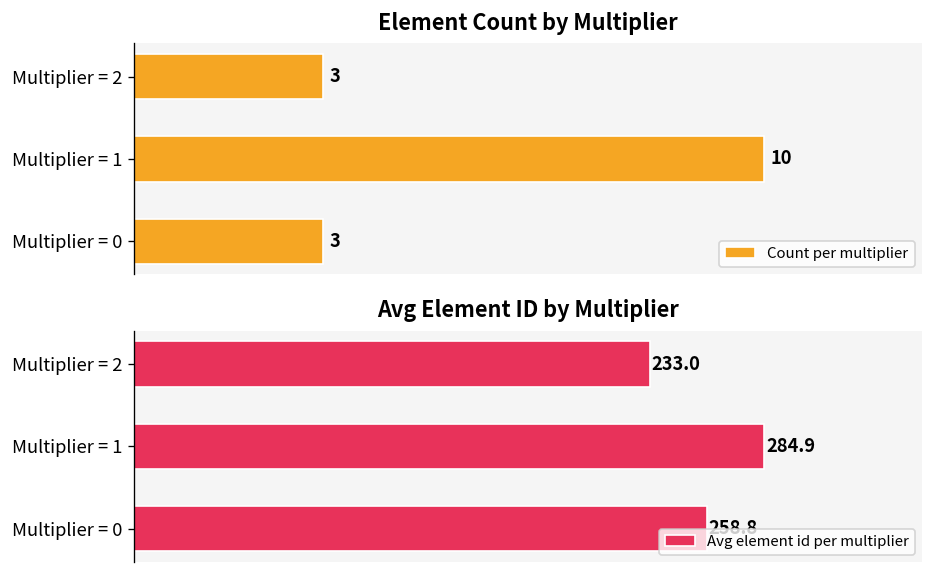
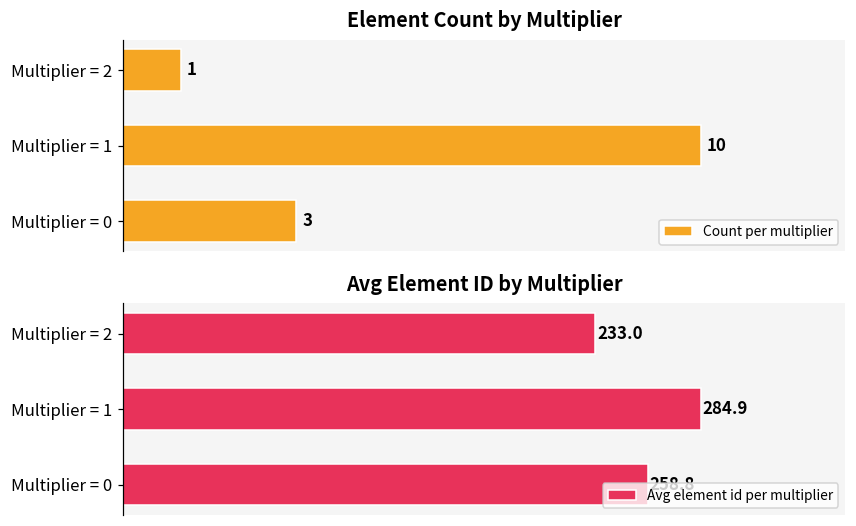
  {
    "Element Count by Multiplier": {
-     "Multiplier = 2": 3,
+     "Multiplier = 2": 1,
      "Multiplier = 1": 10,
      "Multiplier = 0": 3
    },
    "Avg Element ID by Multiplier": {
      "Multiplier = 2": 233.0,
      "Multiplier = 1": 284.9
    }
  }
